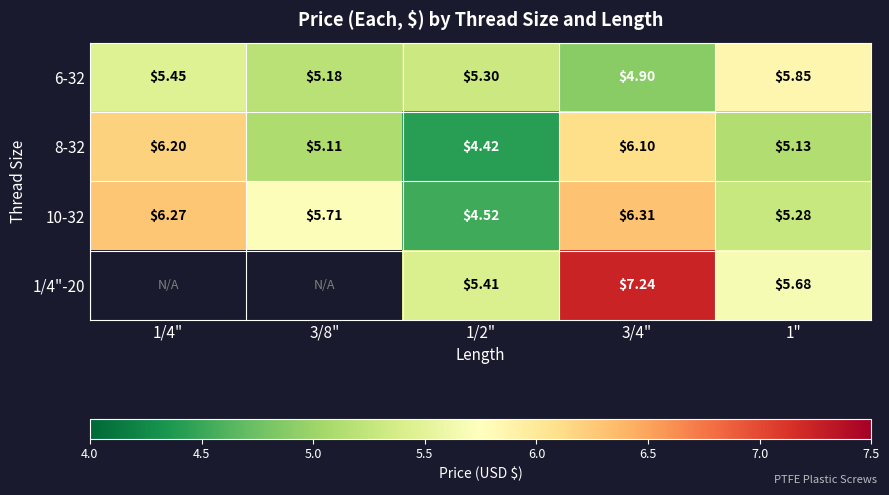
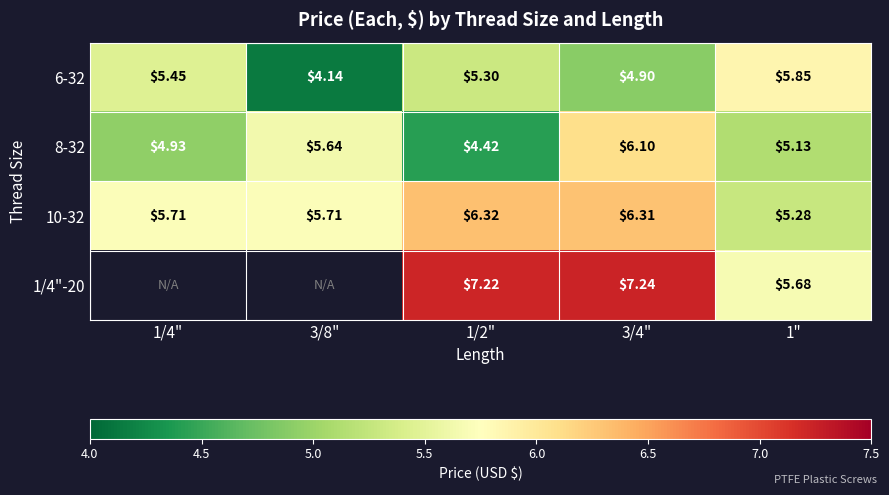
  {
    "6-32": {
      "1/4\"": "$5.45",
-     "3/8\"": "$5.18",
+     "3/8\"": "$4.14",
      "1/2\"": "$5.30",
      "3/4\"": "$4.90",
      "1\"": "$5.85"
    },
    "8-32": {
-     "1/4\"": "$6.20",
-     "3/8\"": "$5.11",
+     "1/4\"": "$4.93",
+     "3/8\"": "$5.64",
      "1/2\"": "$4.42",
      "3/4\"": "$6.10",
      "1\"": "$5.13"
    },
    "10-32": {
-     "1/4\"": "$6.27",
+     "1/4\"": "$5.71",
      "3/8\"": "$5.71",
-     "1/2\"": "$4.52",
+     "1/2\"": "$6.32",
      "3/4\"": "$6.31",
      "1\"": "$5.28"
    },
    "1/4\"-20": {
-     "1/2\"": "$5.41",
+     "1/2\"": "$7.22",
      "3/4\"": "$7.24",
      "1\"": "$5.68"
    }
  }
